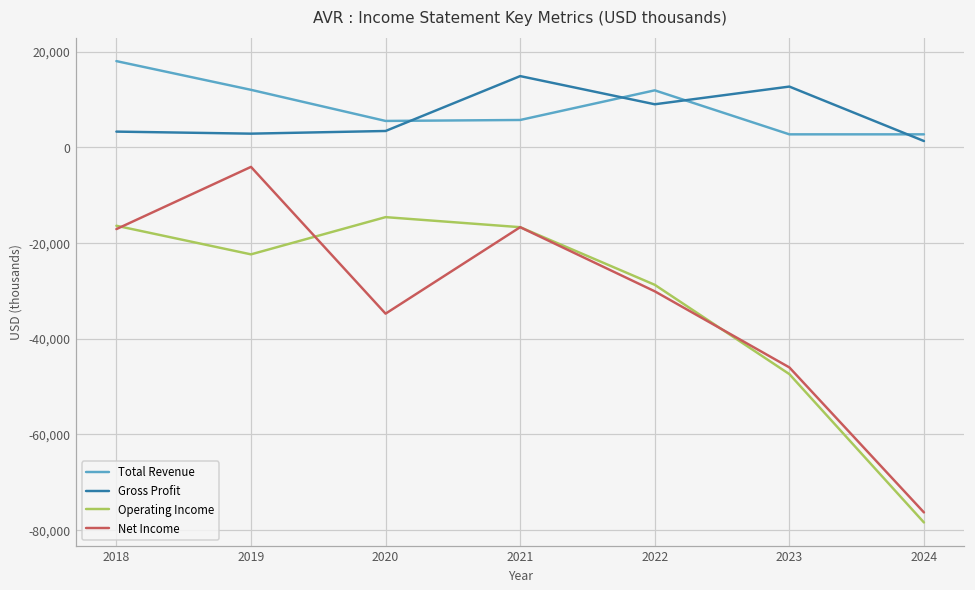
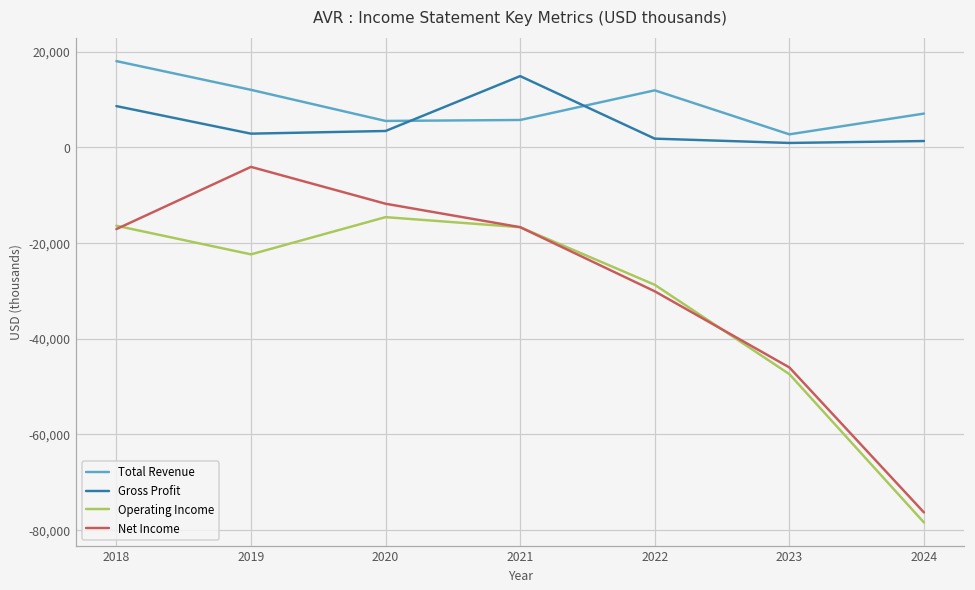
  {
    "Total Revenue": {
      "2018": "18,000",
      "2019": "12,000",
      "2020": "6,000",
      "2021": "6,000",
      "2022": "12,000",
      "2023": "3,000",
-     "2024": "3,000"
+     "2024": "7,000"
    },
    "Gross Profit": {
-     "2018": "3,000",
+     "2018": "9,000",
      "2019": "3,000",
      "2020": "3,000",
      "2021": "15,000",
-     "2022": "9,000",
-     "2023": "13,000",
+     "2022": "2,000",
+     "2023": "1,000",
      "2024": "1,000"
    },
    "Operating Income": {
      "2018": "-16,000",
      "2019": "-22,000",
      "2020": "-15,000",
      "2022": "-29,000",
      "2023": "-47,000",
      "2024": "-78,000"
    },
    "Net Income": {
      "2018": "-17,000",
      "2019": "-4,000",
-     "2020": "-35,000",
+     "2020": "-12,000",
      "2022": "-30,000",
      "2023": "-46,000",
      "2024": "-76,000"
    }
  }
